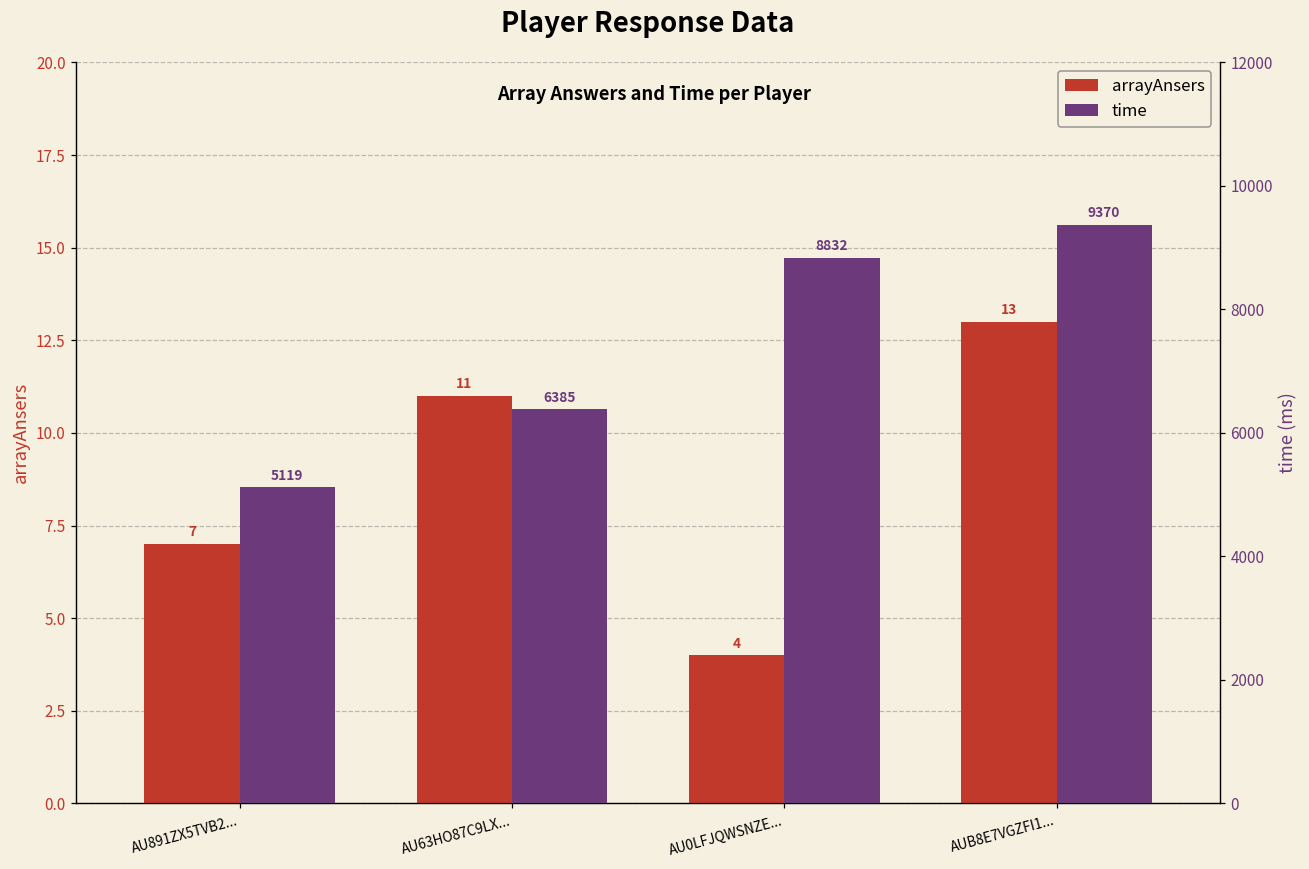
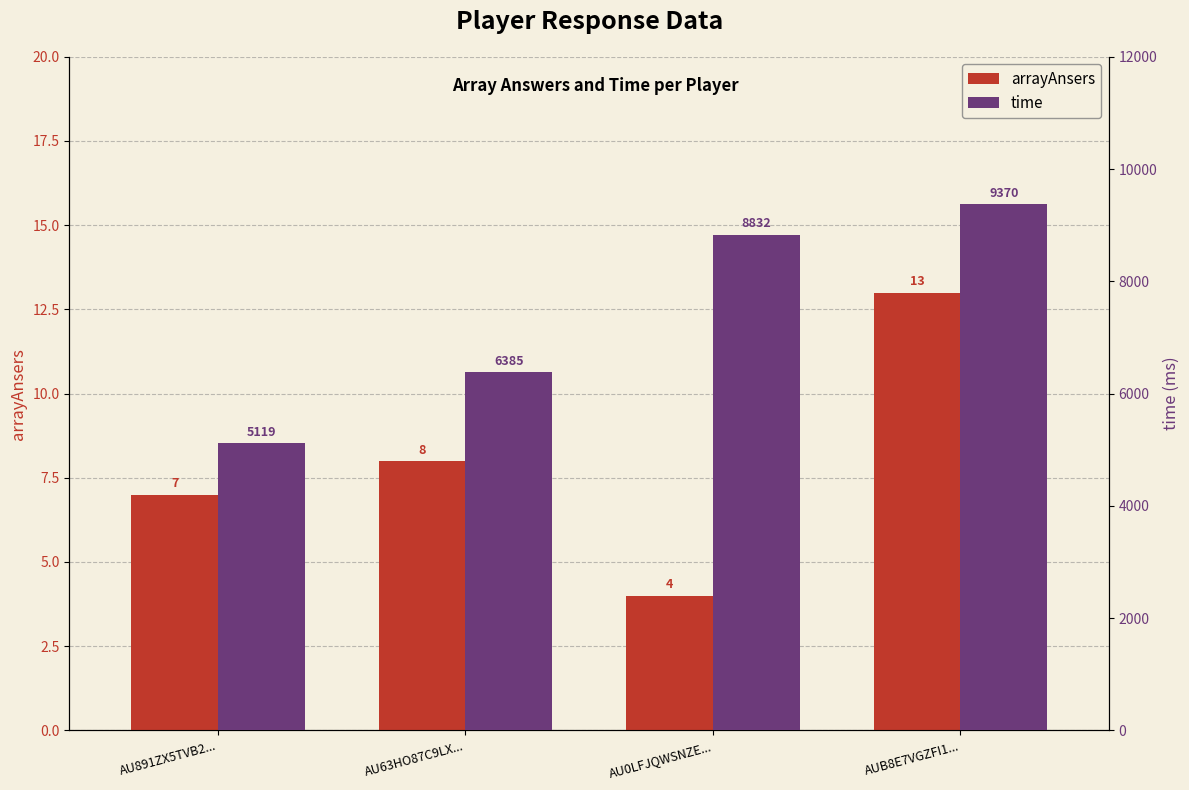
  {
    "arrayAnsers": {
      "AU891ZX5TVB2...": 7,
-     "AU63HO87C9LX...": 11,
+     "AU63HO87C9LX...": 8,
      "AU0LFJQWSNZE...": 4,
      "AUB8E7VGZFI1...": 13
    },
    "time": {
      "AU891ZX5TVB2...": 5119,
      "AU63HO87C9LX...": 6385,
      "AU0LFJQWSNZE...": 8832,
      "AUB8E7VGZFI1...": 9370
    }
  }
